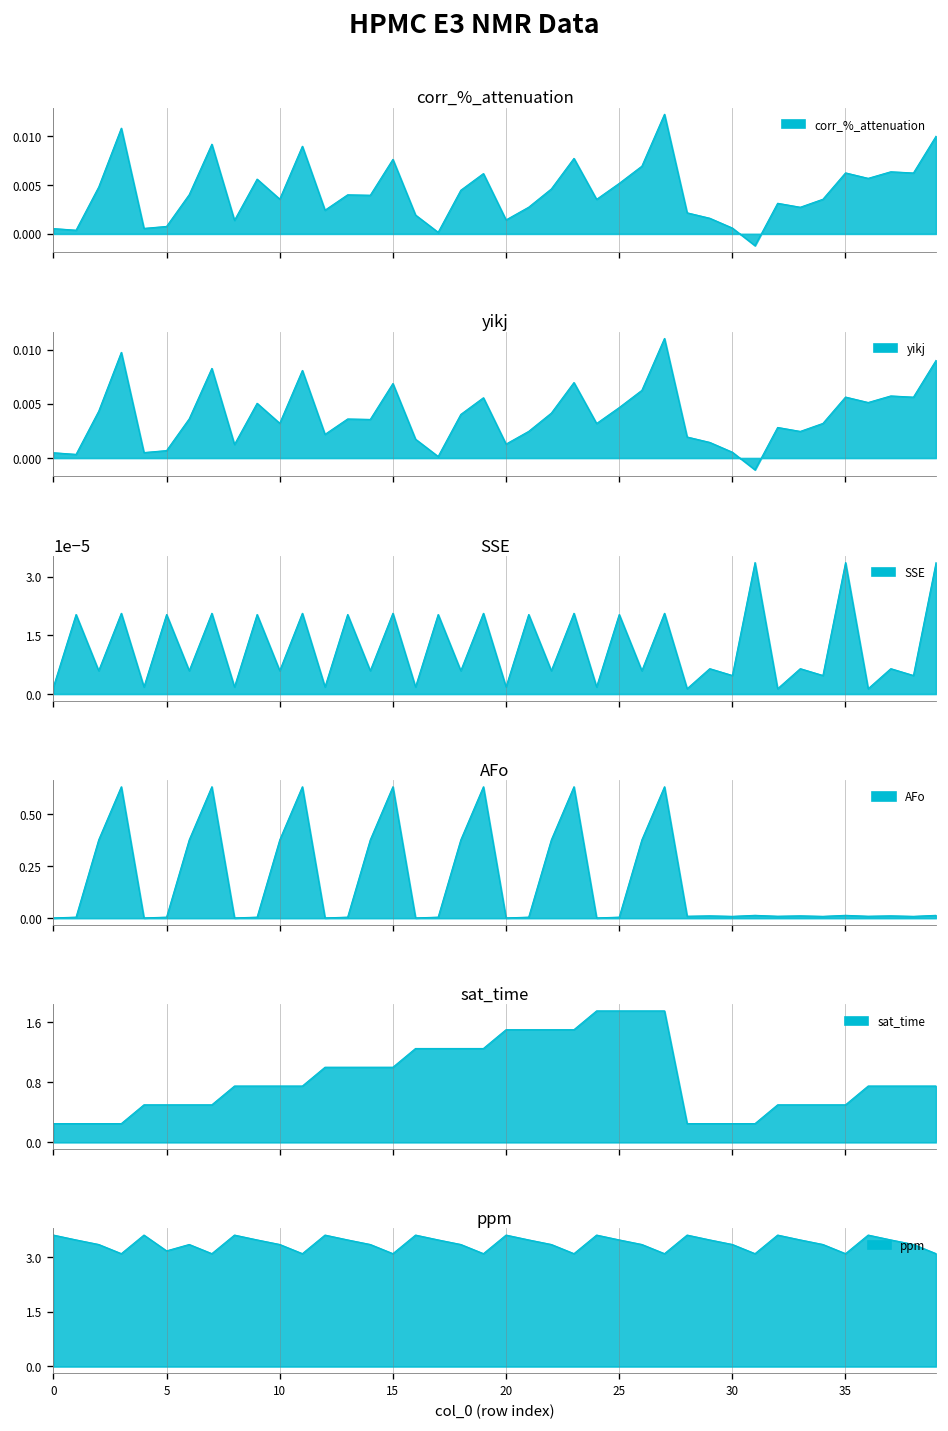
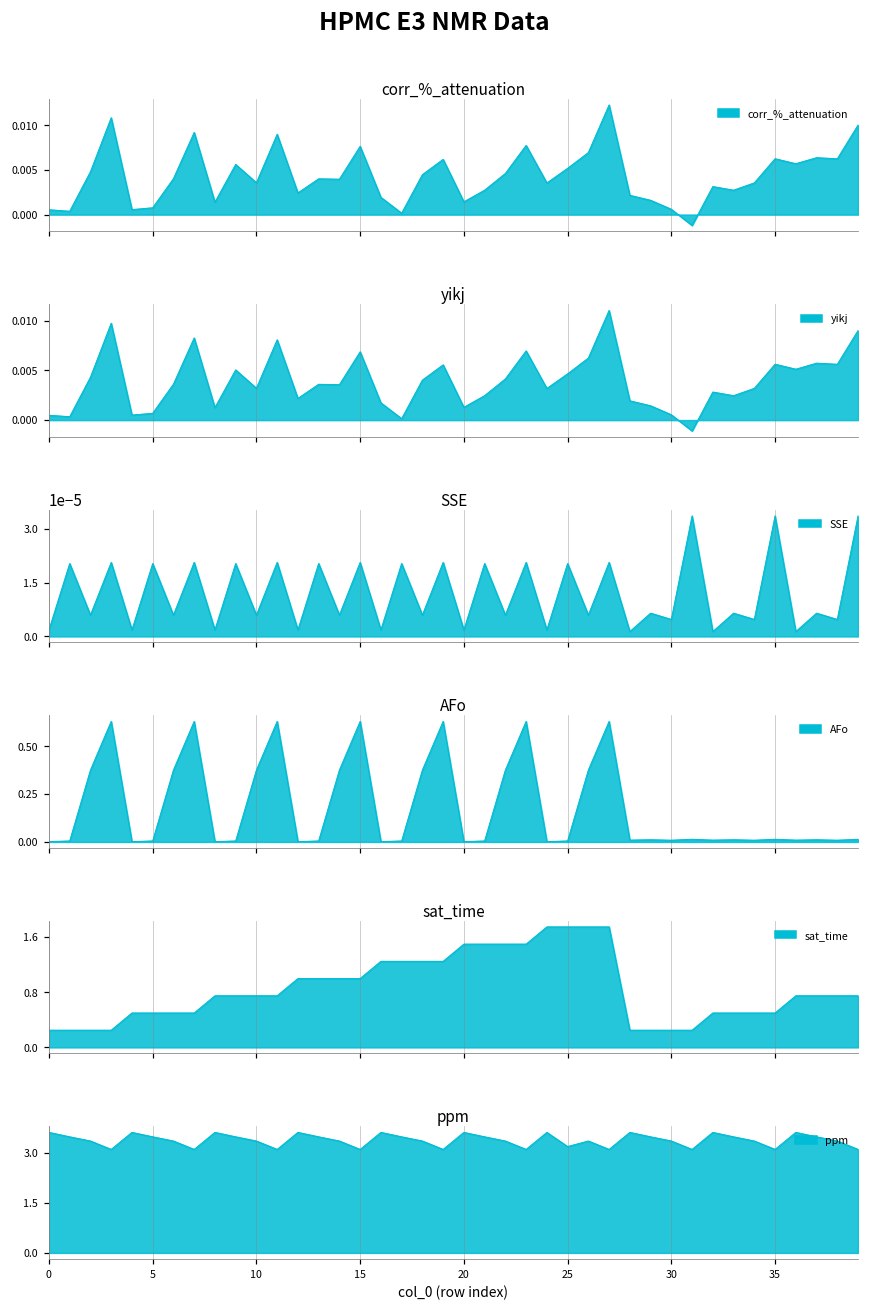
  {
    "ppm": {
      "0": 3.6,
-     "5": 3.2,
+     "5": 3.5,
      "10": 3.4,
      "15": 3.1,
      "20": 3.6,
-     "25": 3.5,
+     "25": 3.2,
      "30": 3.4,
      "35": 3.1
    }
  }
